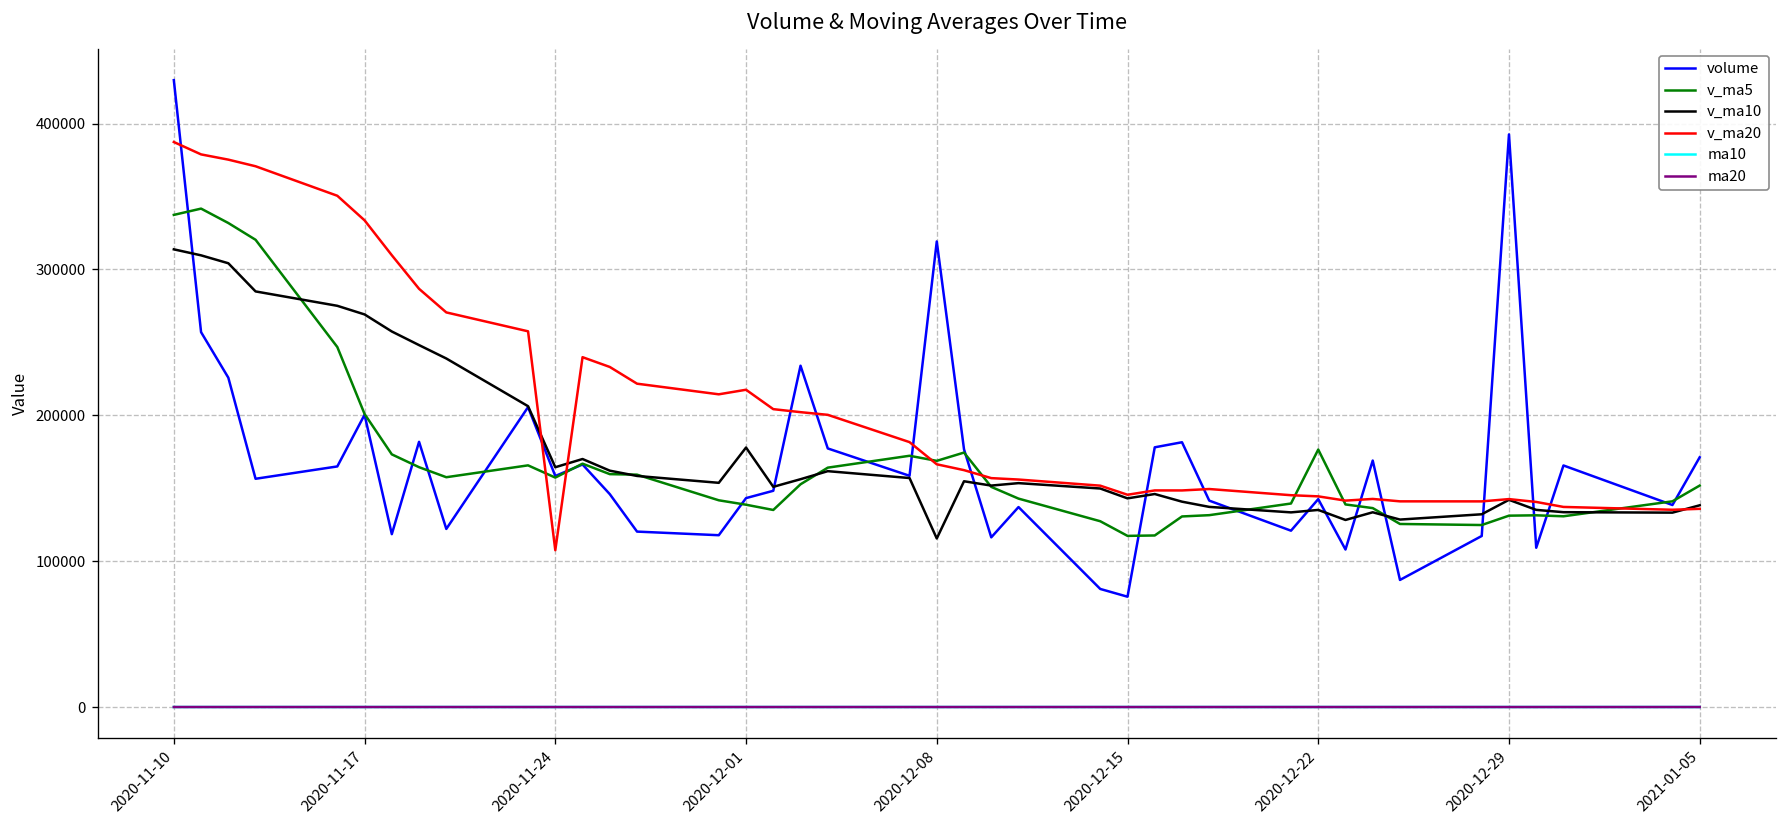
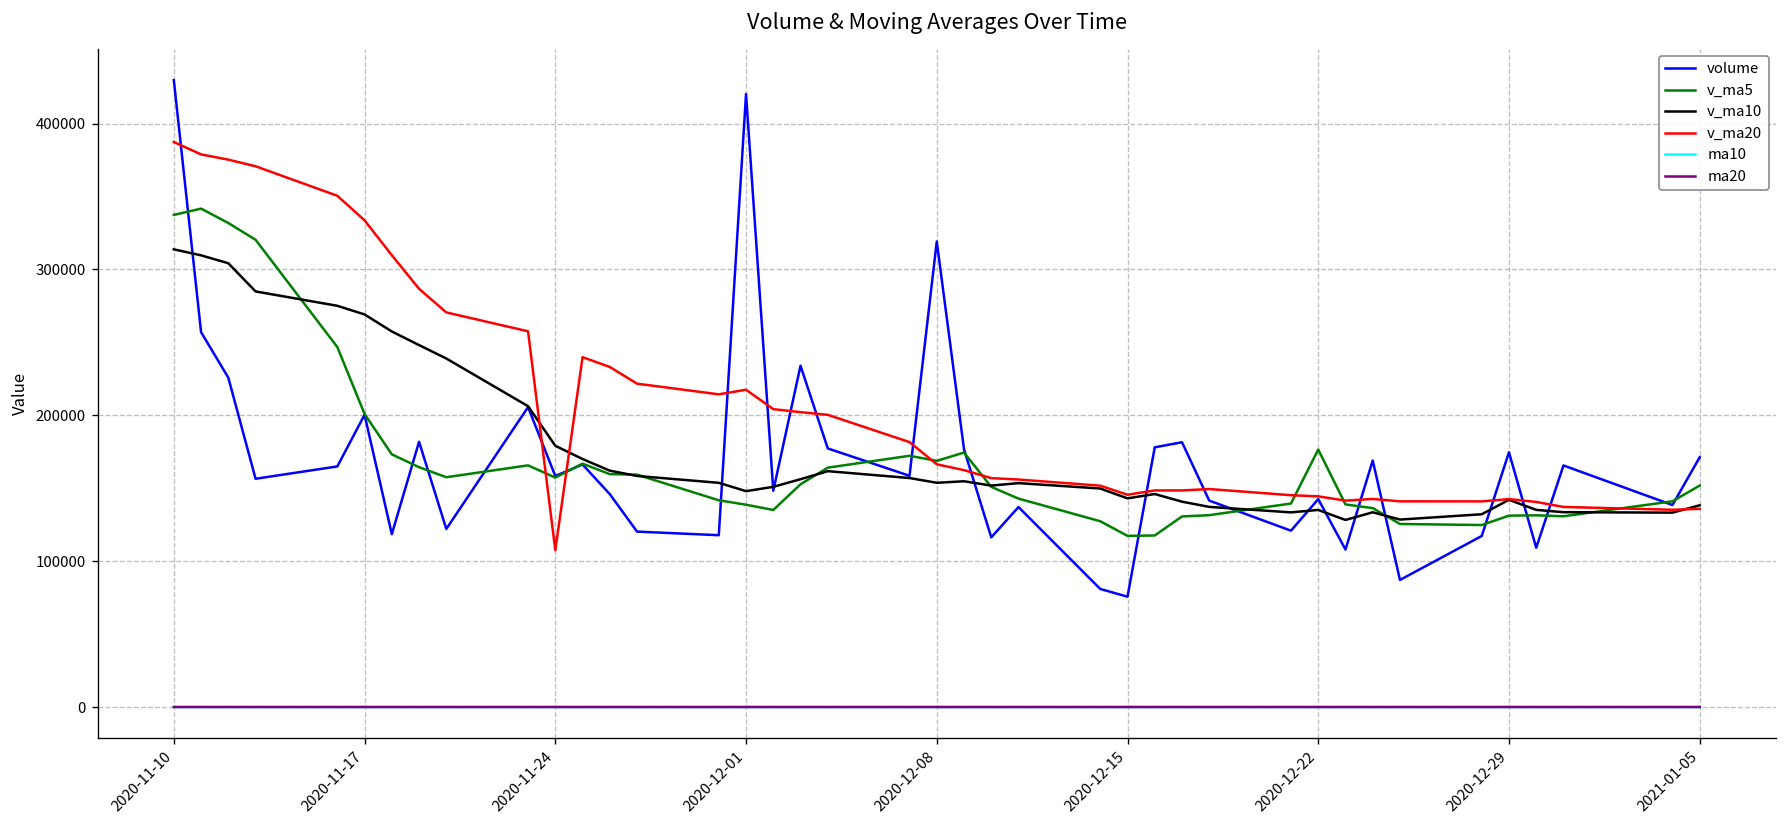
  {
    "volume": {
      "2020-11-10": 430000,
-     "2020-12-01": 143000,
+     "2020-12-01": 420000,
      "2020-12-08": 319000,
      "2020-12-15": 76000,
-     "2020-12-29": 393000,
+     "2020-12-29": 175000,
      "2021-01-05": 171000
    },
    "v_ma5": {
      "2020-11-10": 337000,
      "2020-12-01": 139000,
      "2020-12-08": 169000,
      "2020-12-15": 117000,
      "2020-12-22": 177000,
      "2020-12-29": 131000,
      "2021-01-05": 152000
    },
    "v_ma10": {
      "2020-11-10": 314000,
      "2020-11-17": 269000,
-     "2020-11-24": 164000,
-     "2020-12-01": 178000,
-     "2020-12-08": 116000,
+     "2020-11-24": 179000,
+     "2020-12-01": 148000,
+     "2020-12-08": 154000,
      "2020-12-15": 143000,
      "2020-12-22": 135000,
      "2021-01-05": 138000
    },
    "v_ma20": {
      "2020-11-10": 387000,
      "2020-11-17": 334000,
      "2020-11-24": 108000,
      "2020-12-01": 218000,
      "2020-12-08": 166000,
      "2020-12-15": 146000,
      "2021-01-05": 136000
    },
    "ma20": {
      "2020-11-10": 0,
      "2020-11-17": 0,
      "2020-11-24": 0,
      "2020-12-01": 0,
      "2020-12-08": 0,
      "2020-12-15": 0,
      "2020-12-22": 0,
      "2020-12-29": 0,
      "2021-01-05": 0
    }
  }
